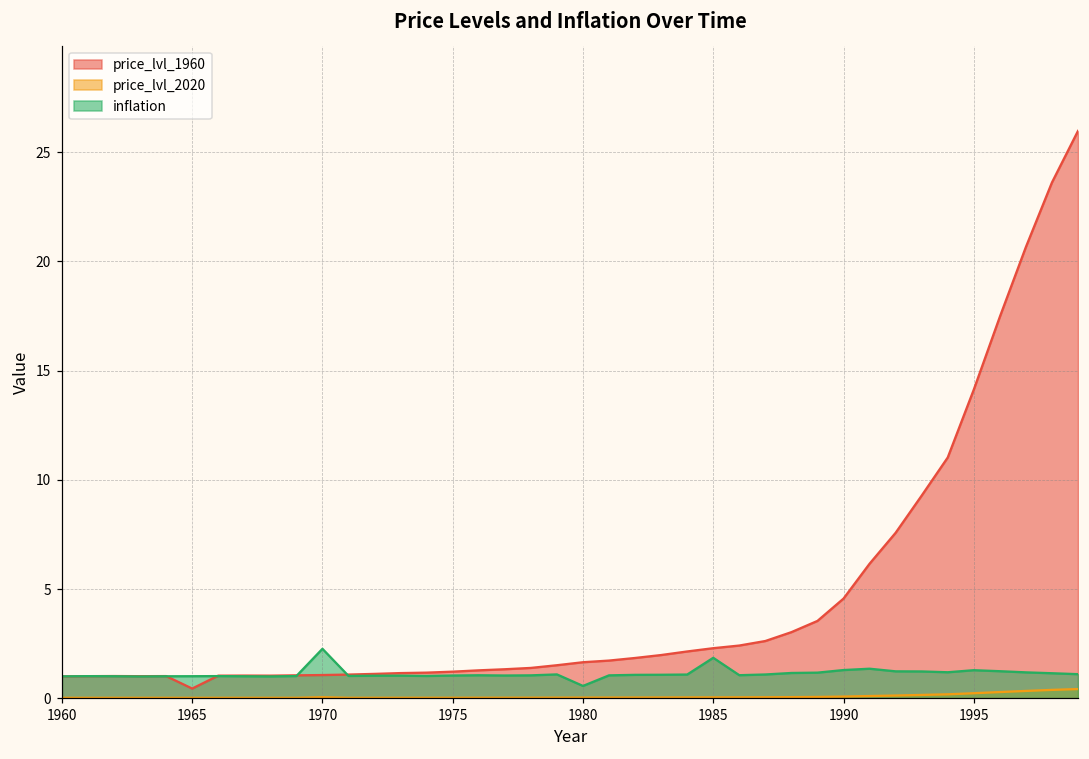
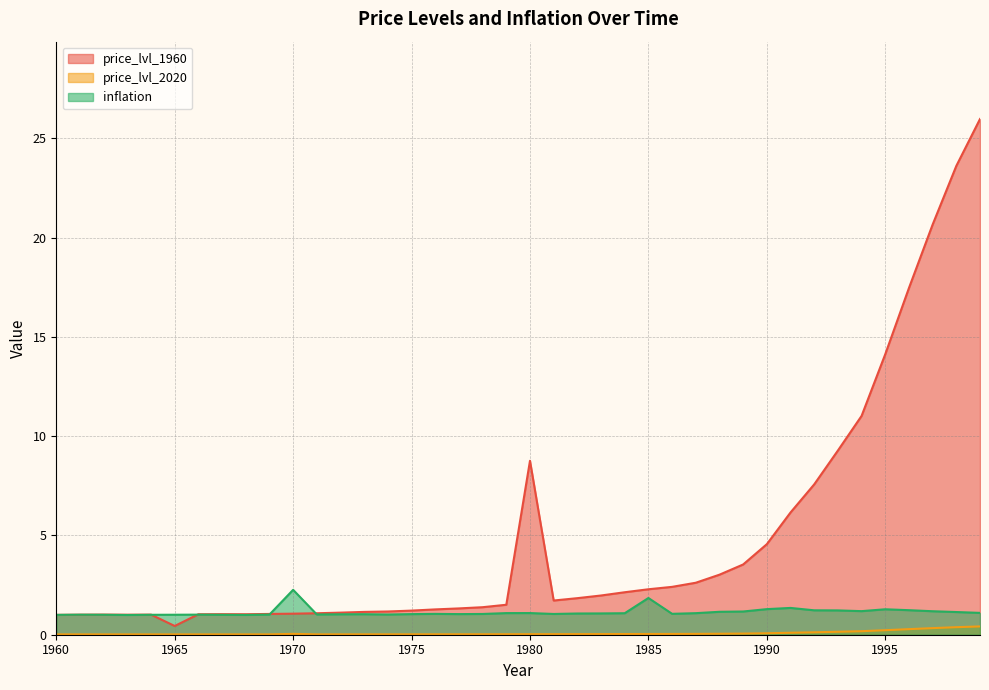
  {
    "price_lvl_1960": {
      "1965": 0.4,
      "1970": 1.1,
      "1975": 1.2,
-     "1980": 1.6,
+     "1980": 8.8,
      "1985": 2.3,
      "1990": 4.6,
      "1995": 14.1
    },
    "price_lvl_2020": {
      "1960": 0.0,
      "1965": 0.0,
      "1970": 0.0,
      "1975": 0.0,
      "1980": 0.0,
      "1985": 0.0,
      "1990": 0.1,
      "1995": 0.2
    },
    "inflation": {
      "1965": 1.0,
      "1970": 2.3,
      "1975": 1.0,
-     "1980": 0.6,
+     "1980": 1.1,
      "1985": 1.9,
      "1990": 1.3,
      "1995": 1.3
    }
  }
